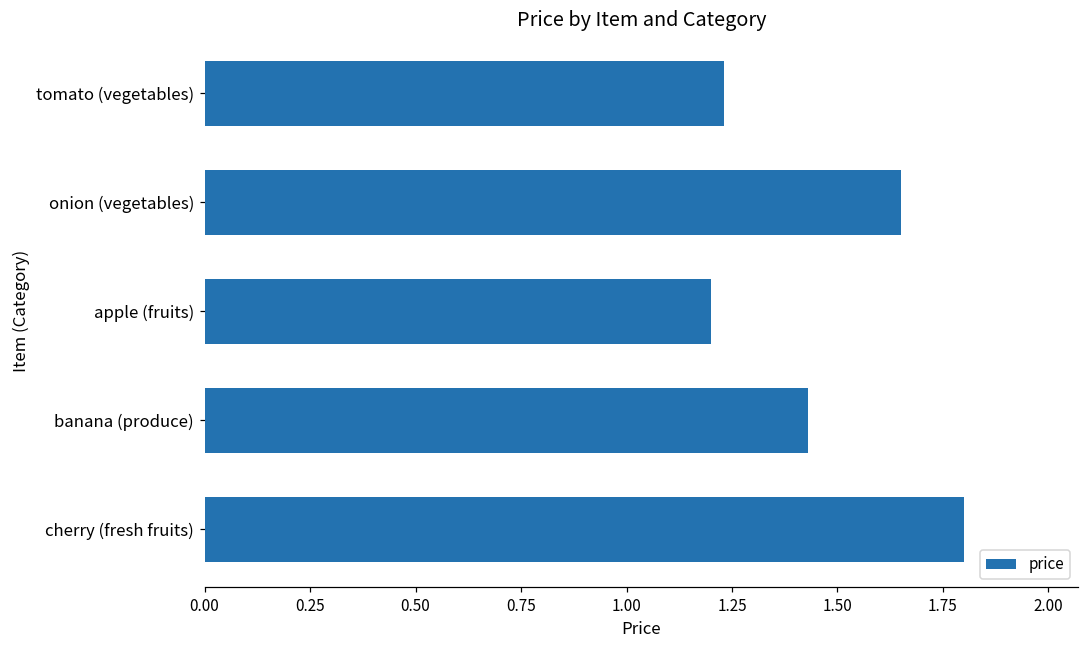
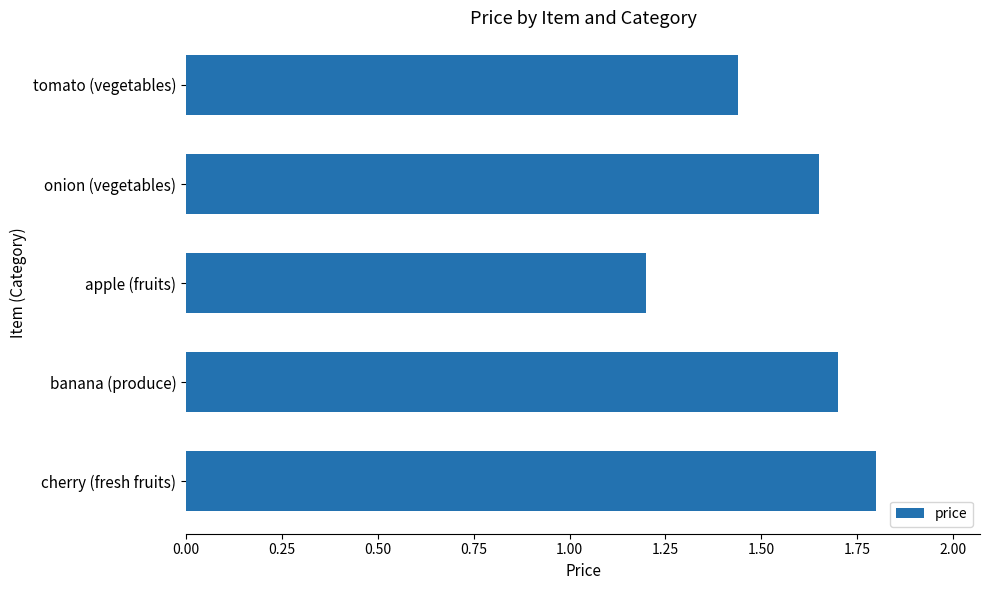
  {
-   "tomato (vegetables)": 1.23,
+   "tomato (vegetables)": 1.44,
    "onion (vegetables)": 1.65,
    "apple (fruits)": 1.20,
-   "banana (produce)": 1.43,
+   "banana (produce)": 1.70,
    "cherry (fresh fruits)": 1.80
  }
